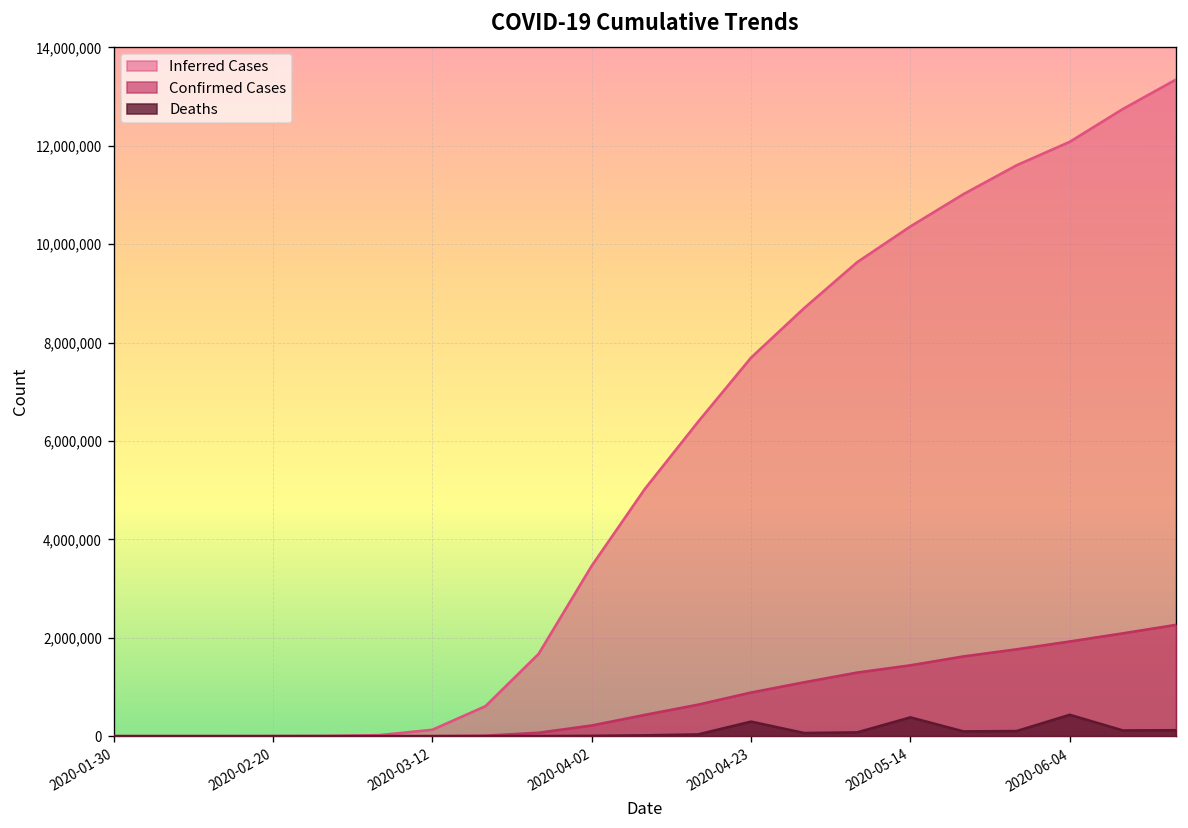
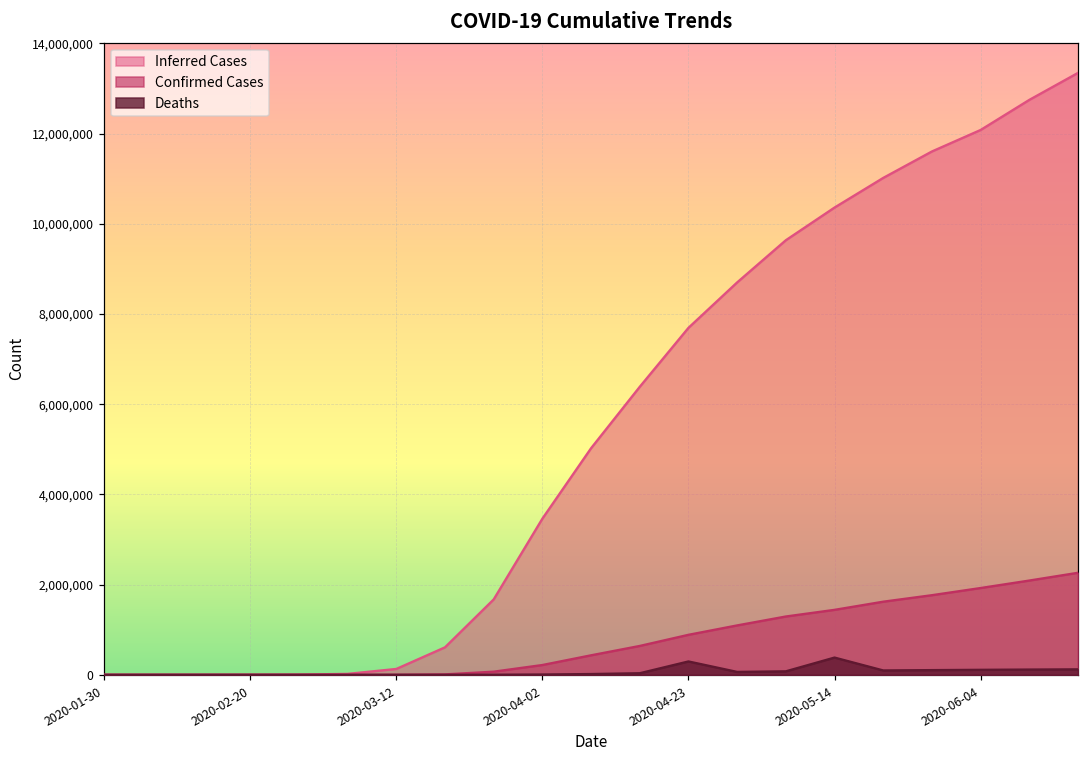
  {
    "Deaths": {
      "2020-04-02": "0",
      "2020-04-23": "300,000",
      "2020-05-14": "400,000",
-     "2020-06-04": "400,000"
+     "2020-06-04": "100,000"
    }
  }
